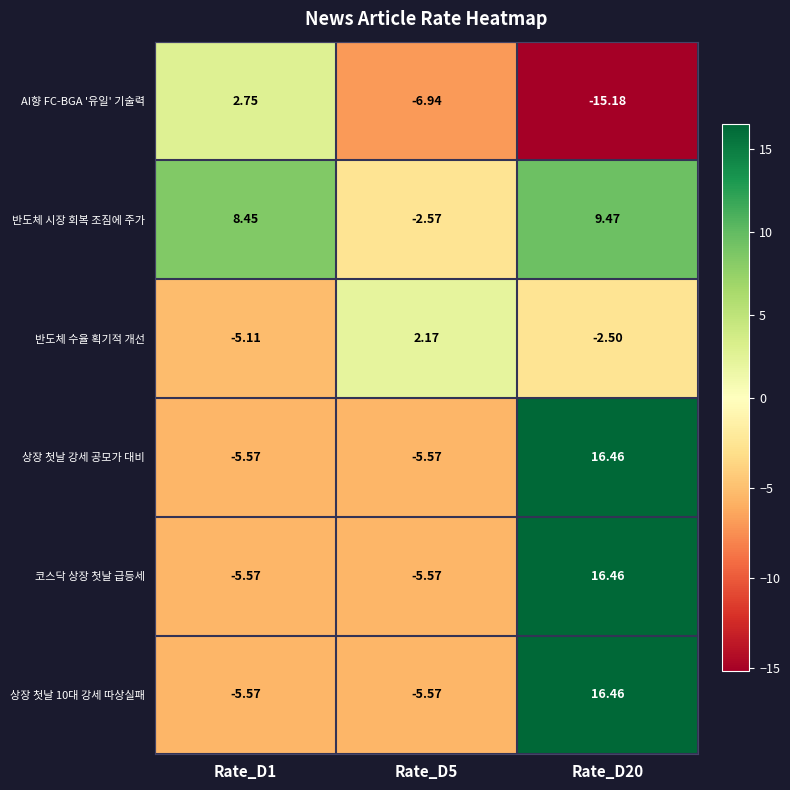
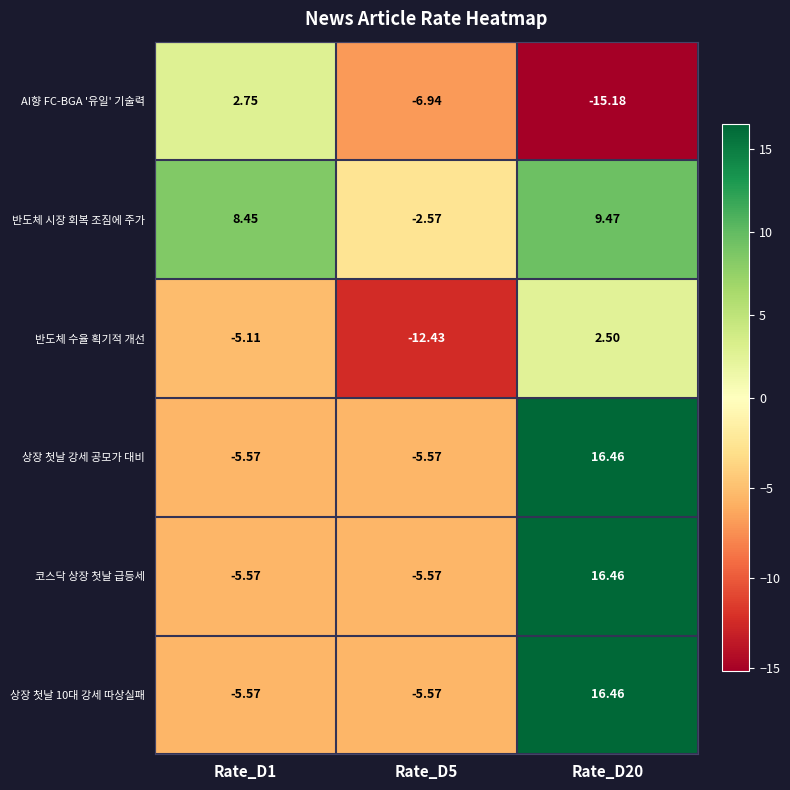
  {
    "AI향 FC-BGA '유일' 기술력": {
      "Rate_D1": 2.75,
      "Rate_D5": -6.94,
      "Rate_D20": -15.18
    },
    "반도체 시장 회복 조짐에 주가": {
      "Rate_D1": 8.45,
      "Rate_D5": -2.57,
      "Rate_D20": 9.47
    },
    "반도체 수율 획기적 개선": {
      "Rate_D1": -5.11,
-     "Rate_D5": 2.17,
-     "Rate_D20": -2.50
+     "Rate_D5": -12.43,
+     "Rate_D20": 2.50
    },
    "상장 첫날 강세 공모가 대비": {
      "Rate_D1": -5.57,
      "Rate_D5": -5.57,
      "Rate_D20": 16.46
    },
    "코스닥 상장 첫날 급등세": {
      "Rate_D1": -5.57,
      "Rate_D5": -5.57,
      "Rate_D20": 16.46
    },
    "상장 첫날 10대 강세 따상실패": {
      "Rate_D1": -5.57,
      "Rate_D5": -5.57,
      "Rate_D20": 16.46
    }
  }
